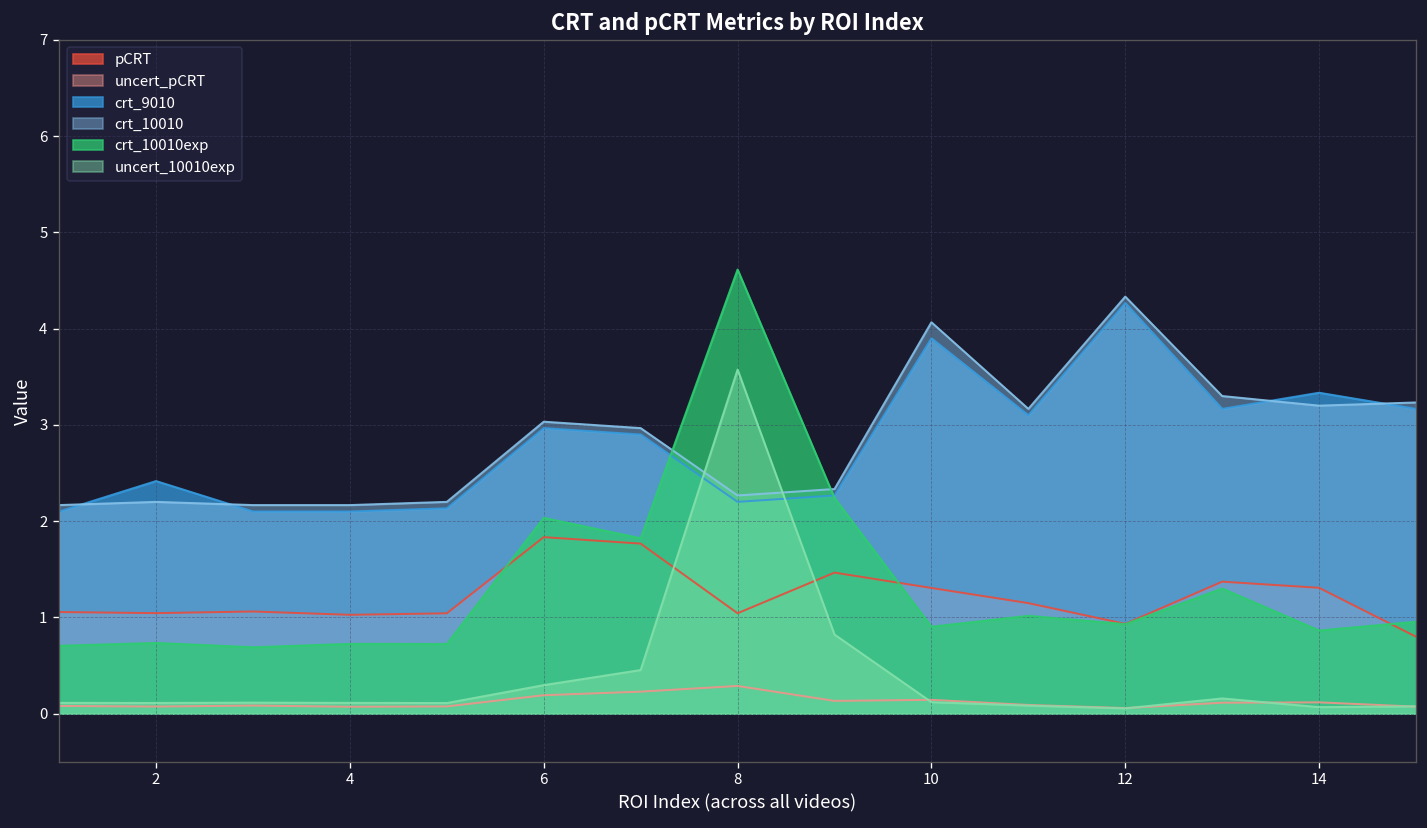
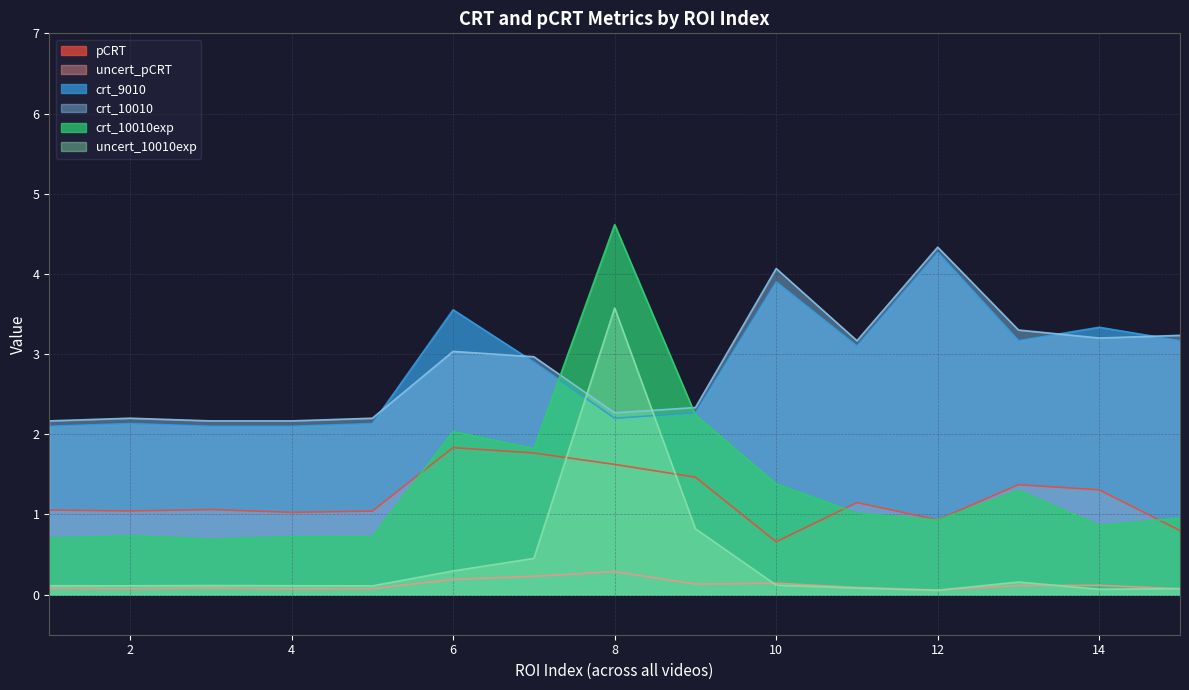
  {
    "pCRT": {
      "2": 1.0,
      "4": 1.0,
      "6": 1.8,
-     "8": 1.0,
-     "10": 1.3,
+     "8": 1.6,
+     "10": 0.7,
      "14": 1.3
    },
    "uncert_pCRT": {
      "2": 0.1,
      "4": 0.1,
      "6": 0.2,
      "8": 0.3,
      "14": 0.1
    },
    "crt_9010": {
-     "2": 2.4,
+     "2": 2.1,
      "4": 2.1,
-     "6": 3.0,
+     "6": 3.6,
      "8": 2.2,
      "10": 3.9,
      "12": 4.3,
      "14": 3.3
    },
    "crt_10010exp": {
      "2": 0.7,
      "4": 0.7,
      "6": 2.0,
      "8": 4.6,
-     "10": 0.9,
+     "10": 1.4,
      "14": 0.9
    }
  }
